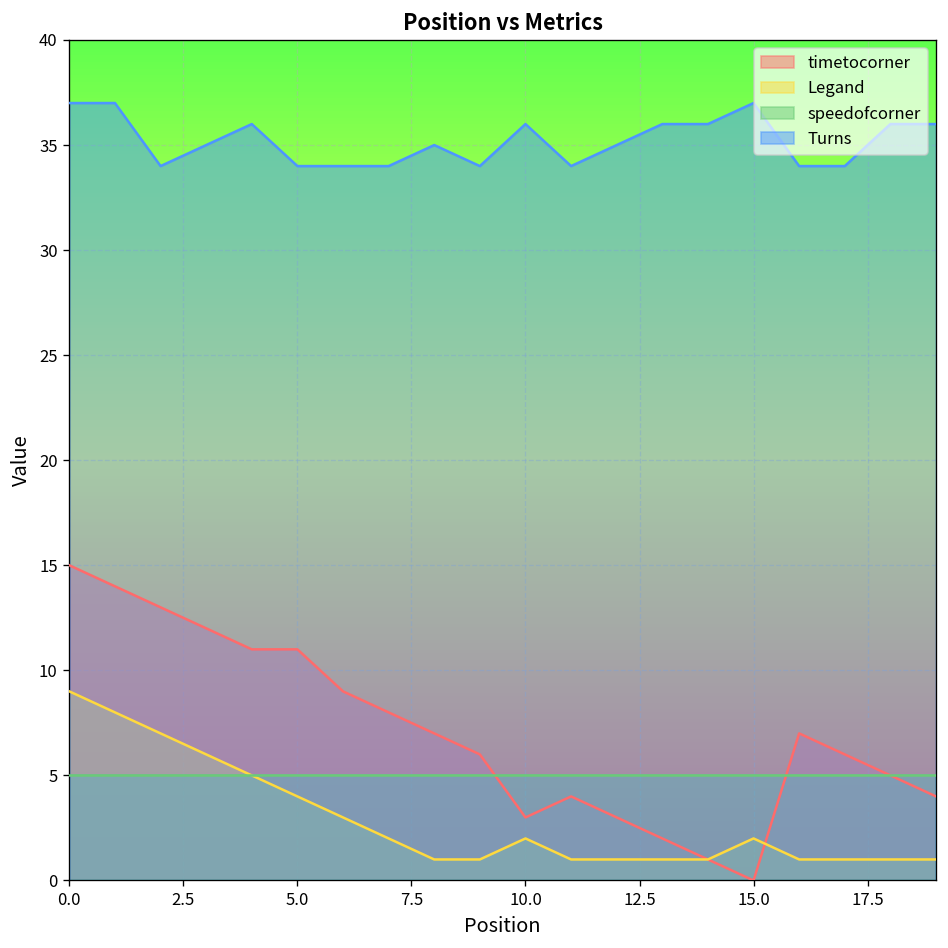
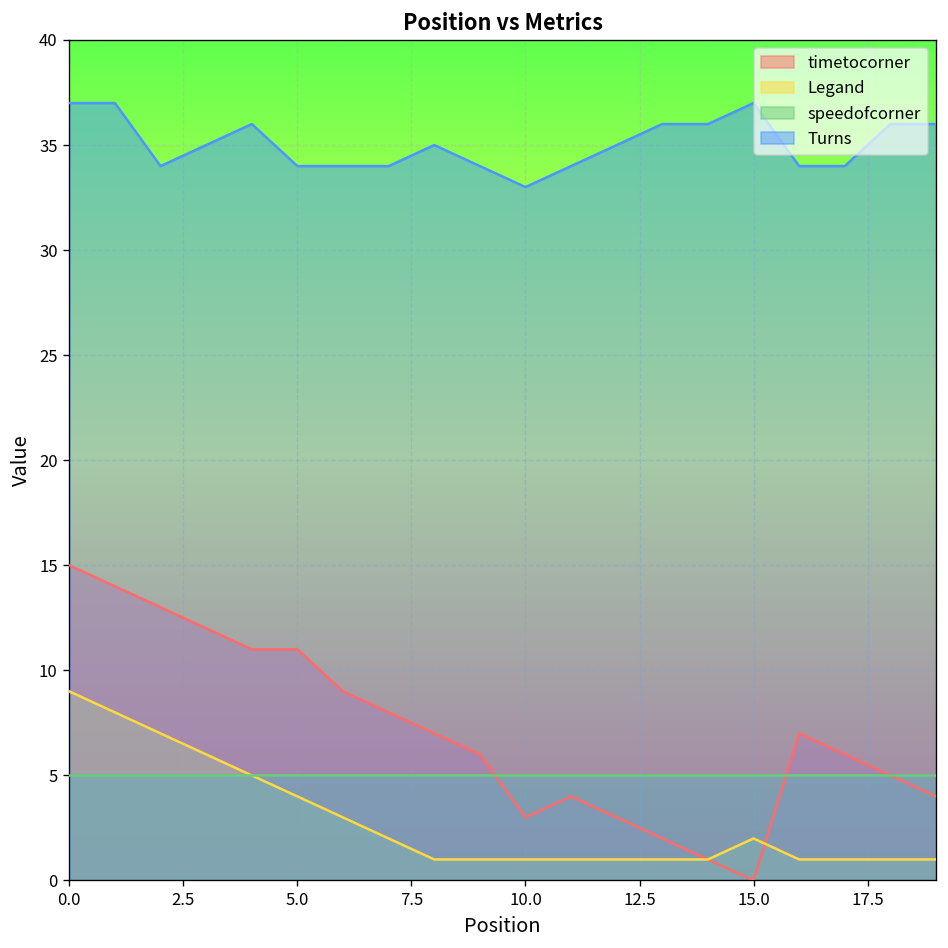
  {
    "timetocorner": {
      "0.0": 15,
      "5.0": 11,
      "10.0": 3,
      "15.0": 0
    },
    "Legand": {
      "0.0": 9,
      "5.0": 4,
-     "10.0": 2,
+     "10.0": 1,
      "15.0": 2
    },
    "speedofcorner": {
      "0.0": 5,
      "5.0": 5,
      "10.0": 5,
      "15.0": 5
    },
    "Turns": {
      "0.0": 37,
      "5.0": 34,
-     "10.0": 36,
+     "10.0": 33,
      "15.0": 37
    }
  }
